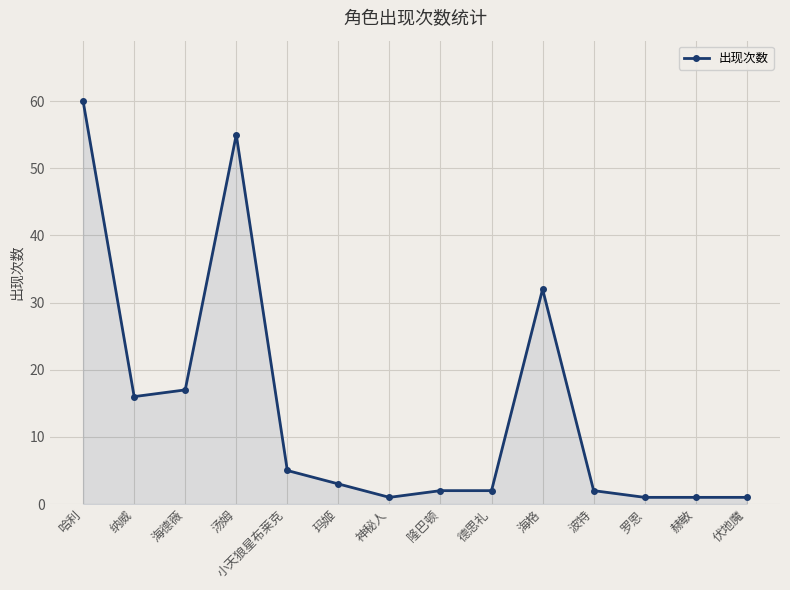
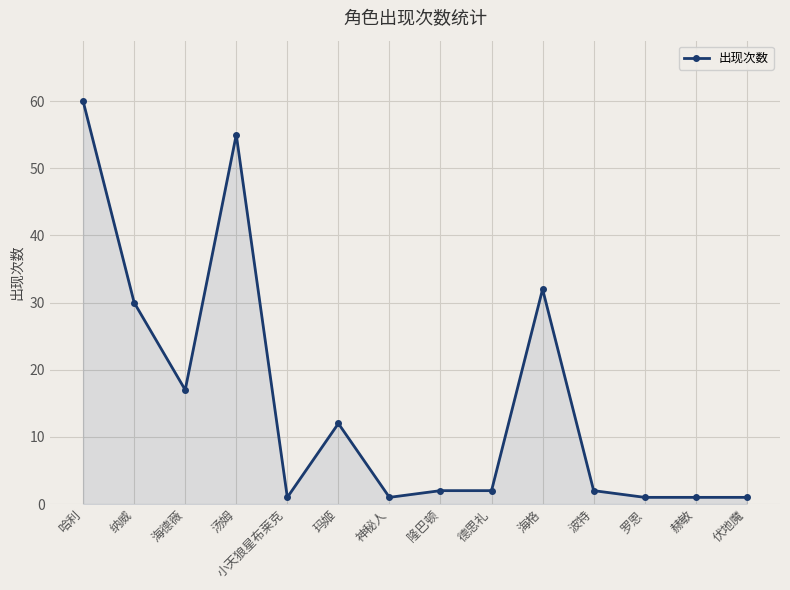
  {
    "哈利": 60,
-   "纳威": 16,
+   "纳威": 30,
    "海德薇": 17,
    "汤姆": 55,
-   "小天狼星布莱克": 5,
-   "玛姬": 3,
+   "小天狼星布莱克": 1,
+   "玛姬": 12,
    "神秘人": 1,
    "隆巴顿": 2,
    "德思礼": 2,
    "海格": 32,
    "波特": 2,
    "罗恩": 1,
    "赫敏": 1,
    "伏地魔": 1
  }
